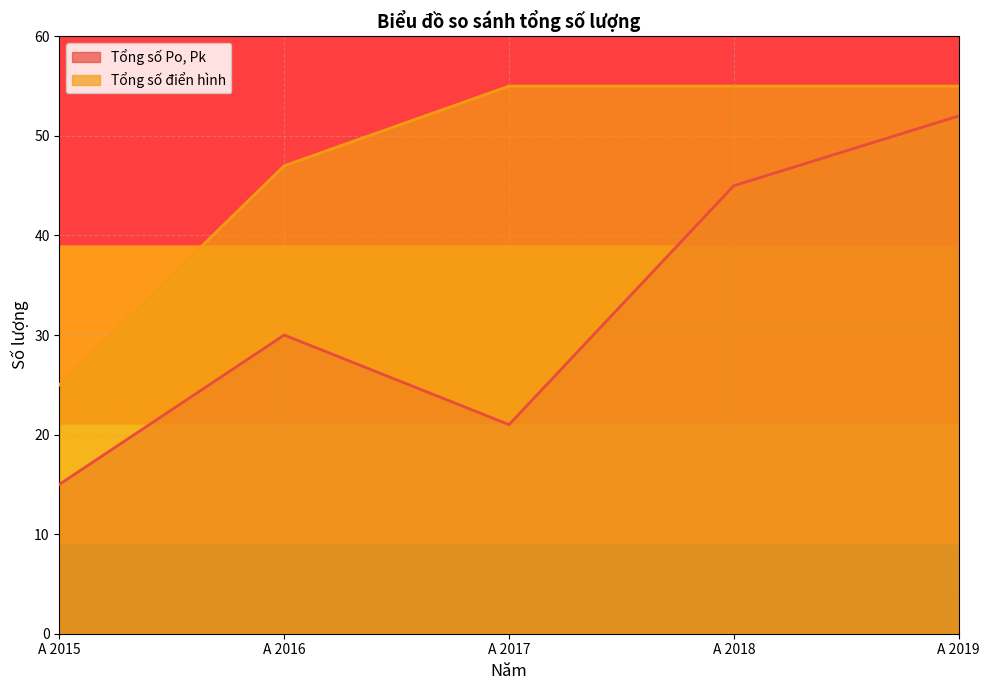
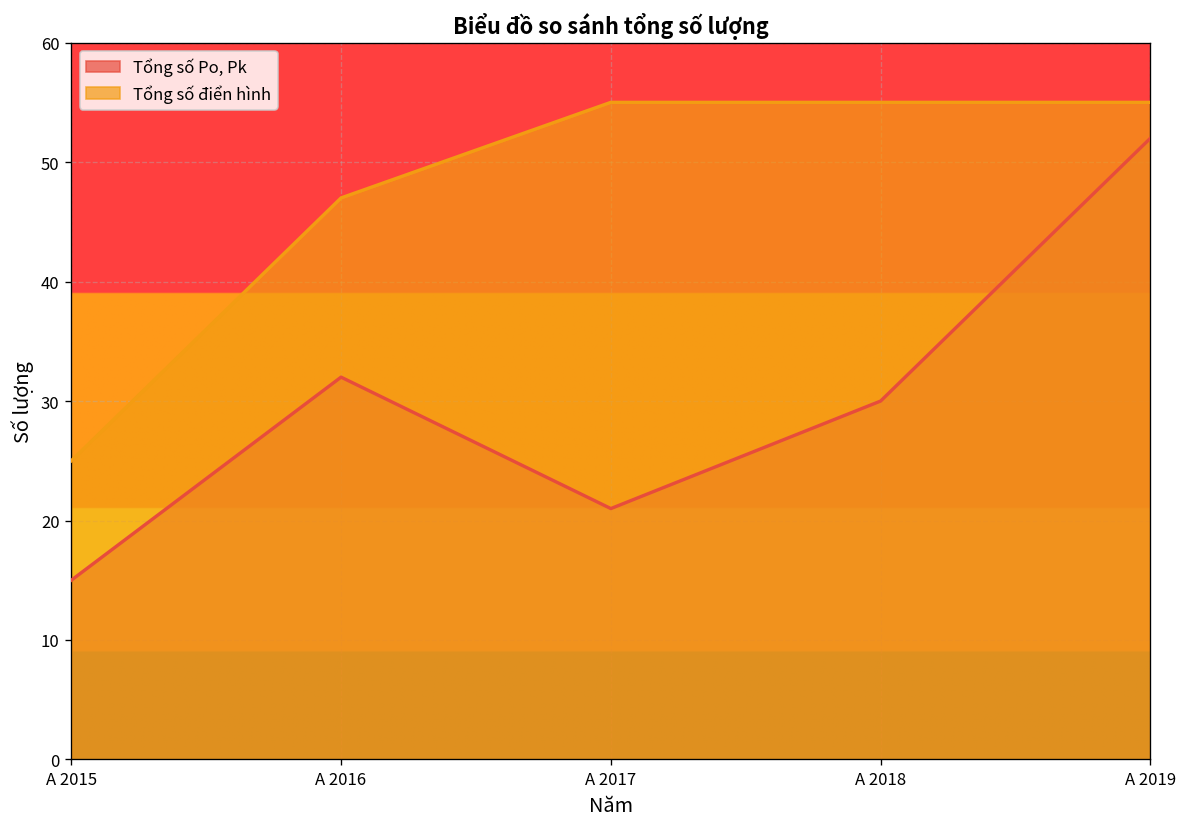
  {
    "Tổng số Po, Pk": {
      "A 2015": 15,
-     "A 2016": 30,
+     "A 2016": 32,
      "A 2017": 21,
-     "A 2018": 45,
+     "A 2018": 30,
      "A 2019": 52
    },
    "Tổng số điển hình": {
      "A 2015": 25,
      "A 2016": 47,
      "A 2017": 55,
      "A 2018": 55,
      "A 2019": 55
    }
  }
